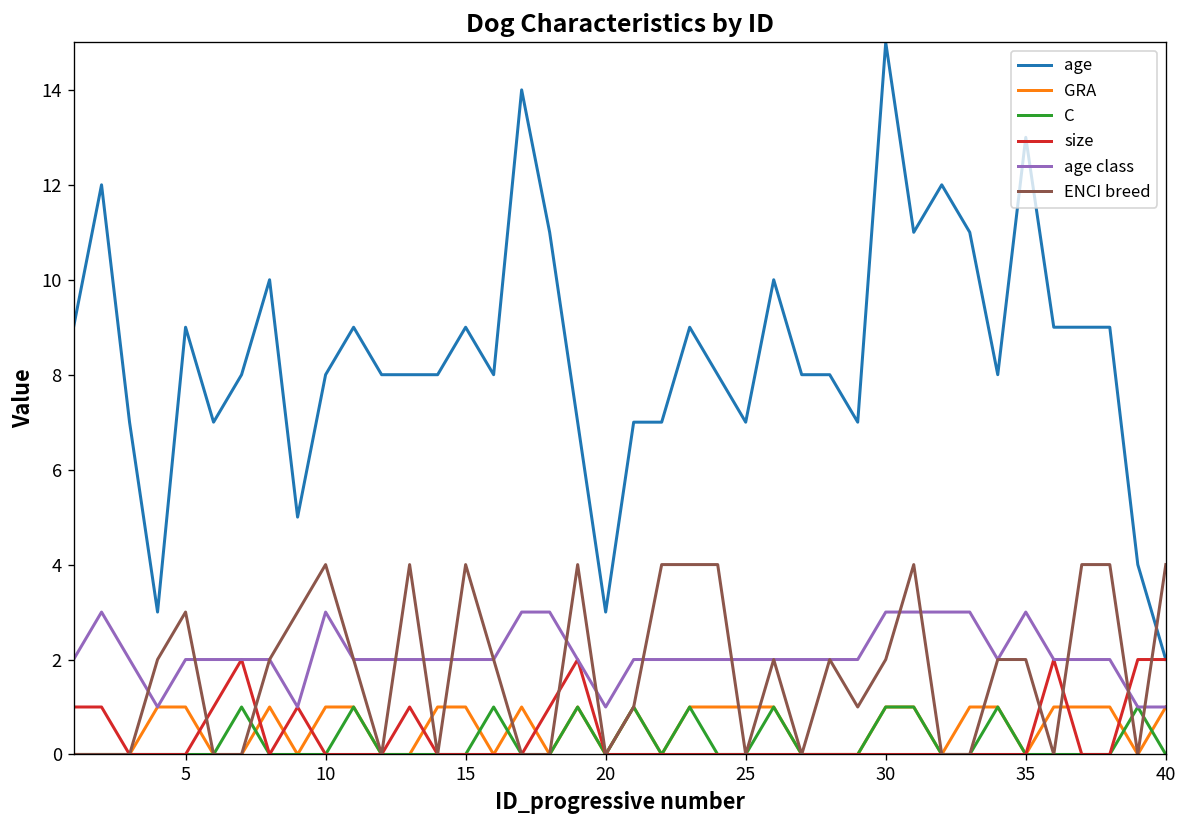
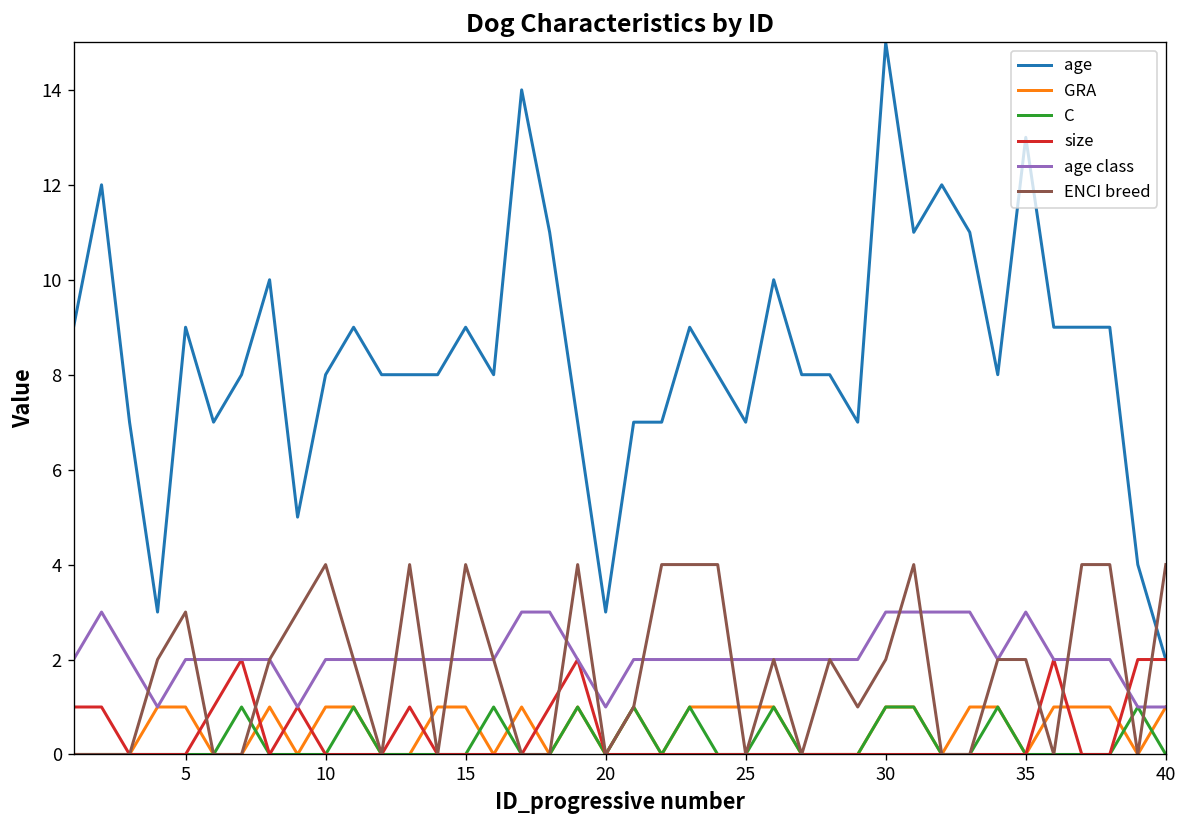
  {
    "age": {
      "5": 9,
      "10": 8,
      "15": 9,
      "20": 3,
      "25": 7,
      "30": 15
    },
    "GRA": {
      "5": 1,
      "10": 1,
      "15": 1,
      "25": 1
    },
    "C": {
      "40": 0
    },
    "size": {
      "30": 0
    },
    "age class": {
      "5": 2,
-     "10": 3,
+     "10": 2,
      "15": 2,
      "20": 1,
      "25": 2,
      "30": 3,
      "35": 3
    },
    "ENCI breed": {
      "5": 3,
      "10": 4,
      "15": 4,
      "30": 2,
      "35": 2,
      "40": 4
    }
  }
